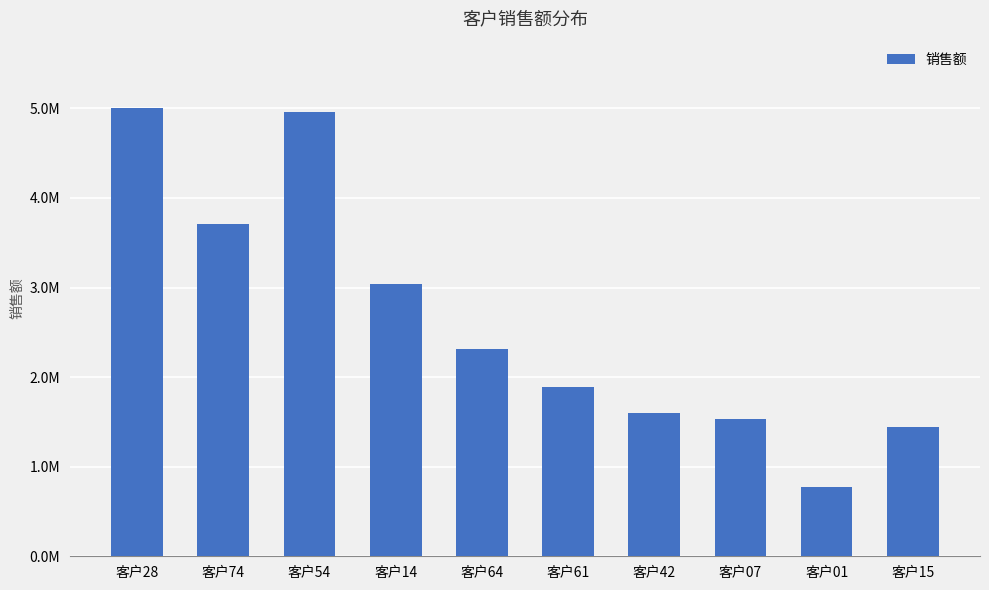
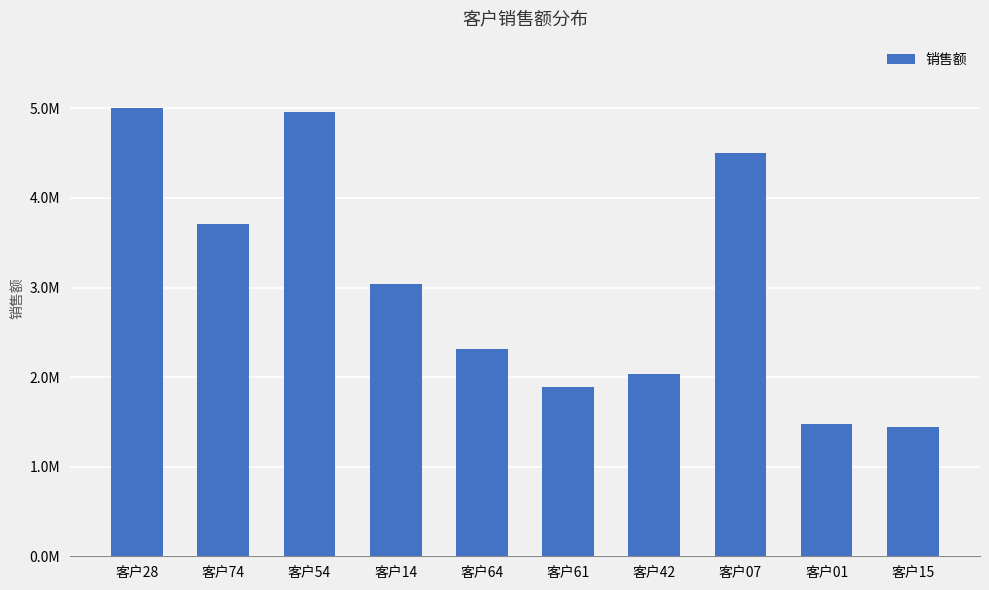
  {
    "客户28": 5000000,
    "客户74": 3700000,
    "客户54": 5000000,
    "客户14": 3000000,
    "客户64": 2300000,
    "客户61": 1900000,
-   "客户42": 1600000,
-   "客户07": 1500000,
-   "客户01": 800000,
+   "客户42": 2000000,
+   "客户07": 4500000,
+   "客户01": 1500000,
    "客户15": 1400000
  }
